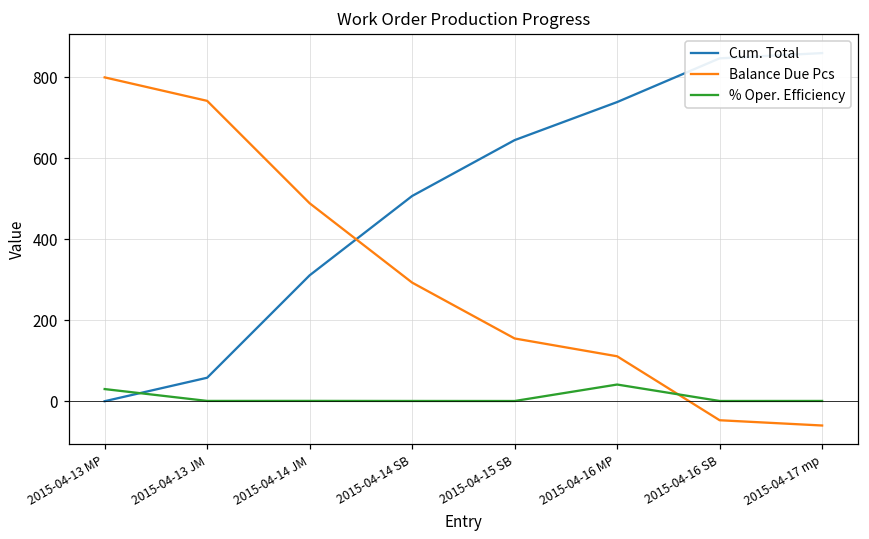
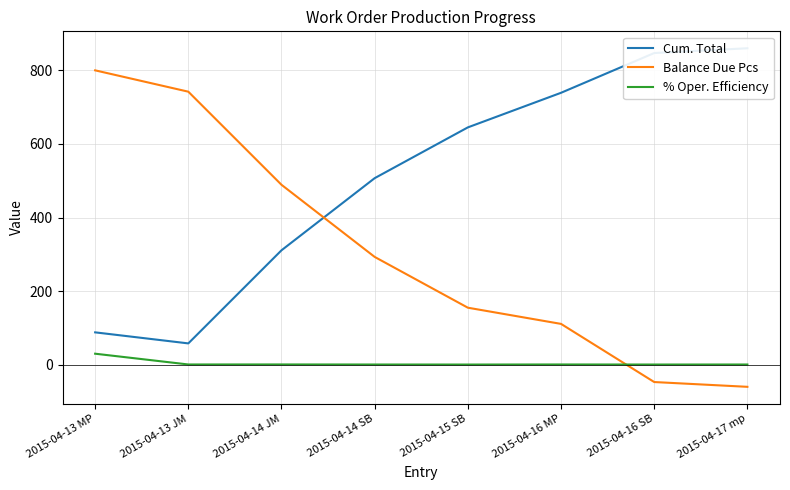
  {
    "Cum. Total": {
-     "2015-04-13 MP": 0,
+     "2015-04-13 MP": 90,
      "2015-04-13 JM": 60,
      "2015-04-14 JM": 310,
      "2015-04-14 SB": 510,
      "2015-04-15 SB": 650,
      "2015-04-16 MP": 740
    },
    "Balance Due Pcs": {
      "2015-04-13 MP": 800,
      "2015-04-13 JM": 740,
      "2015-04-14 JM": 490,
      "2015-04-14 SB": 290,
      "2015-04-15 SB": 160,
      "2015-04-16 MP": 110,
      "2015-04-16 SB": -50,
      "2015-04-17 mp": -60
    },
    "% Oper. Efficiency": {
      "2015-04-13 MP": 30,
      "2015-04-13 JM": 0,
      "2015-04-14 JM": 0,
      "2015-04-14 SB": 0,
      "2015-04-15 SB": 0,
-     "2015-04-16 MP": 40,
+     "2015-04-16 MP": 0,
      "2015-04-16 SB": 0,
      "2015-04-17 mp": 0
    }
  }
